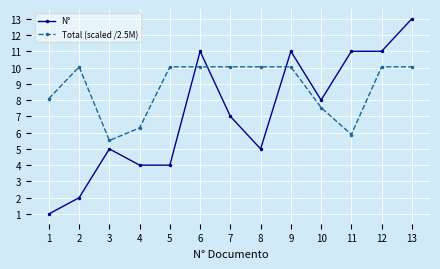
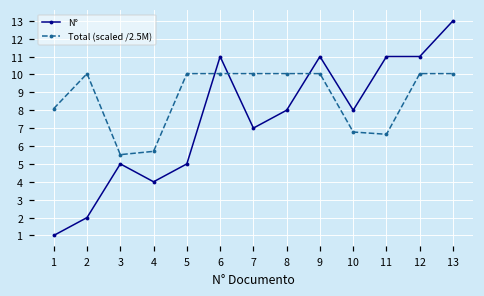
  {
    "N°": {
      "1": 1,
      "2": 2,
      "3": 5,
      "4": 4,
-     "5": 4,
+     "5": 5,
      "6": 11,
      "7": 7,
-     "8": 5,
+     "8": 8,
      "9": 11,
      "10": 8,
      "11": 11,
      "12": 11,
      "13": 13
    },
    "Total (scaled /2.5M)": {
      "1": 8.1,
      "2": 10.0,
      "3": 5.5,
-     "4": 6.3,
+     "4": 5.7,
      "5": 10.0,
      "6": 10.0,
      "7": 10.0,
      "8": 10.0,
      "9": 10.0,
-     "10": 7.5,
-     "11": 5.9,
+     "10": 6.8,
+     "11": 6.7,
      "12": 10.0,
      "13": 10.0
    }
  }
